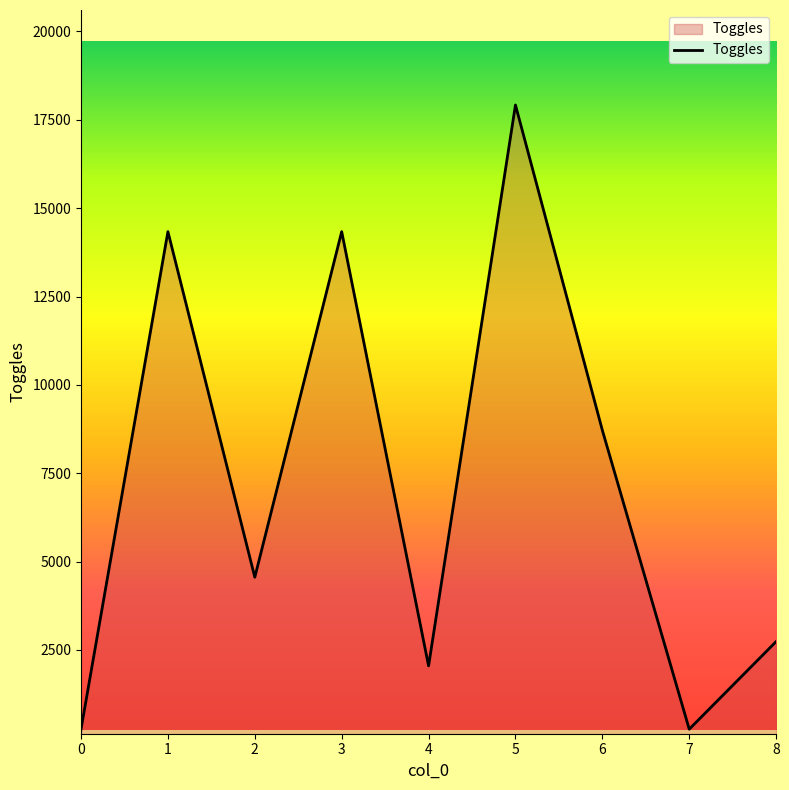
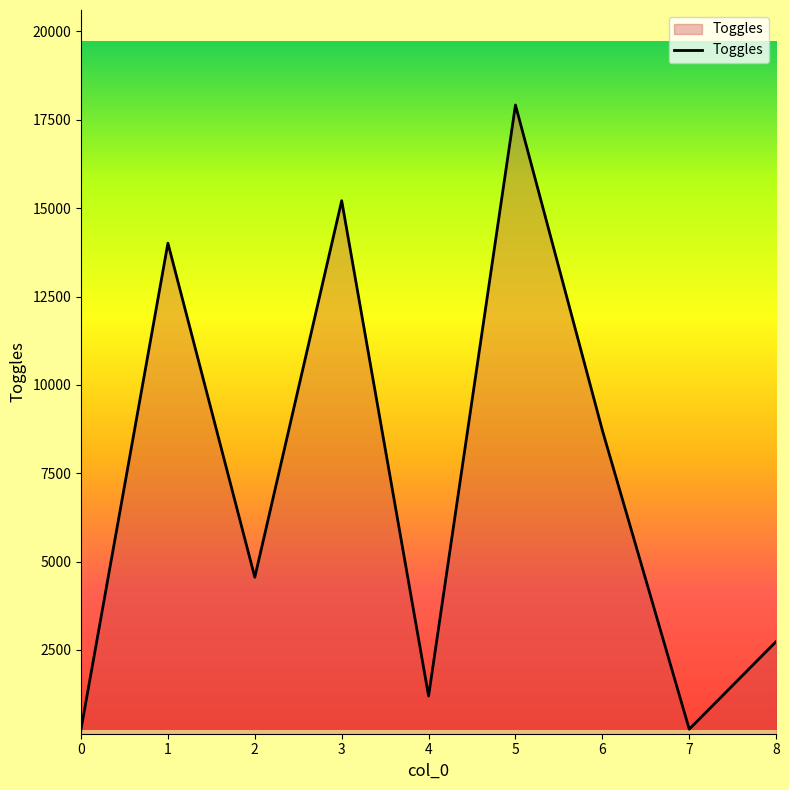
  {
    "0": 300,
-   "1": 14300,
+   "1": 14000,
    "2": 4600,
-   "3": 14300,
-   "4": 2000,
+   "3": 15200,
+   "4": 1200,
    "5": 17900,
    "6": 8700,
    "7": 300,
    "8": 2700
  }
